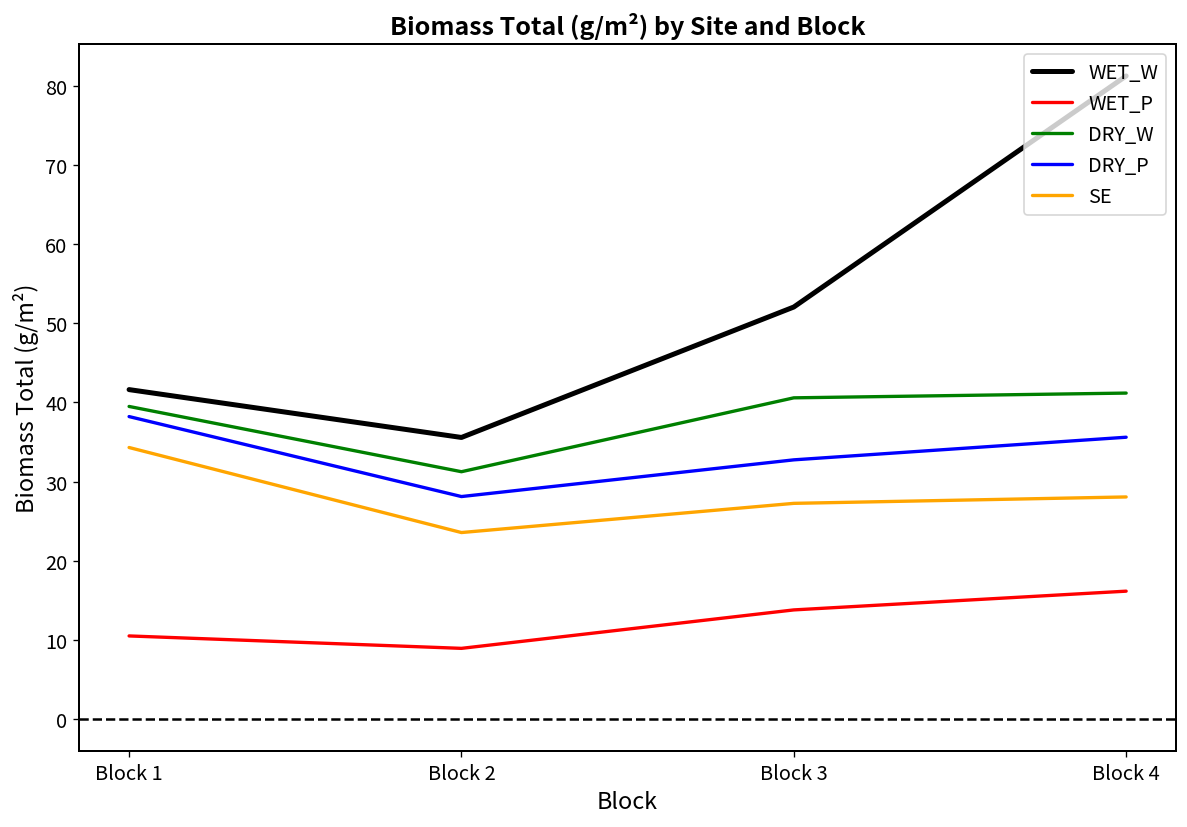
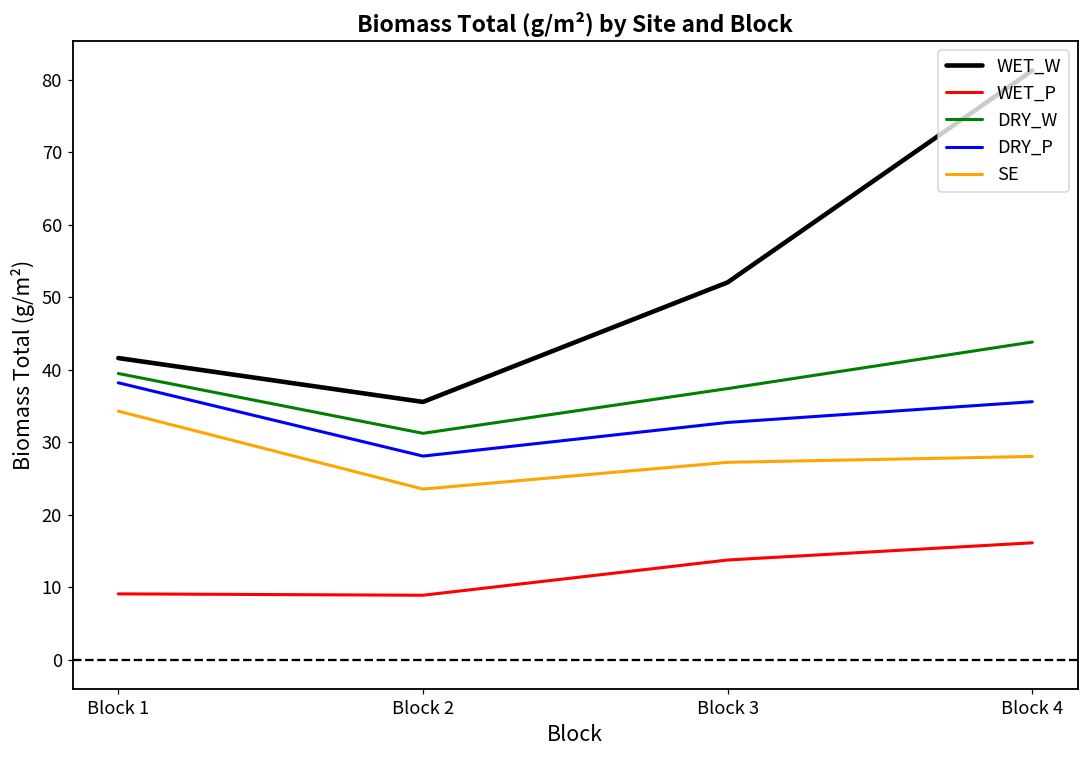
  {
    "WET_W": {
      "Block 1": 42,
      "Block 2": 36,
      "Block 3": 52
    },
    "WET_P": {
-     "Block 1": 10,
+     "Block 1": 9,
      "Block 2": 9,
      "Block 3": 14,
      "Block 4": 16
    },
    "DRY_W": {
      "Block 1": 40,
      "Block 2": 31,
-     "Block 3": 41,
-     "Block 4": 41
+     "Block 3": 37,
+     "Block 4": 44
    },
    "DRY_P": {
      "Block 1": 38,
      "Block 2": 28,
      "Block 3": 33,
      "Block 4": 36
    },
    "SE": {
      "Block 1": 34,
      "Block 2": 24,
      "Block 3": 27,
      "Block 4": 28
    }
  }
